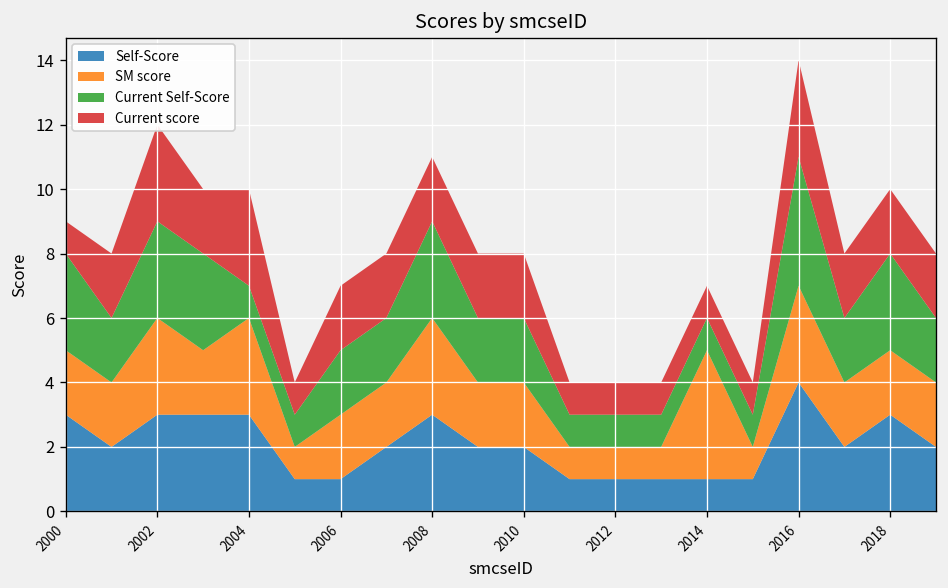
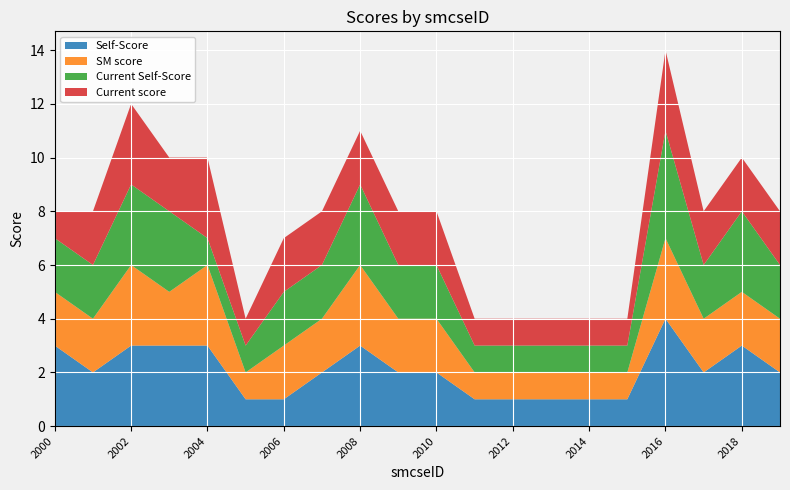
  {
    "Self-Score": {
      "2000": 3,
      "2002": 3,
      "2004": 3,
      "2006": 1,
      "2008": 3,
      "2010": 2,
      "2012": 1,
      "2014": 1,
      "2016": 4,
      "2018": 3
    },
    "SM score": {
      "2000": 2,
      "2002": 3,
      "2004": 3,
      "2006": 2,
      "2008": 3,
      "2010": 2,
      "2012": 1,
-     "2014": 4,
+     "2014": 1,
      "2016": 3,
      "2018": 2
    },
    "Current Self-Score": {
-     "2000": 3,
+     "2000": 2,
      "2002": 3,
      "2004": 1,
      "2006": 2,
      "2008": 3,
      "2010": 2,
      "2012": 1,
      "2014": 1,
      "2016": 4,
      "2018": 3
    },
    "Current score": {
      "2000": 1,
      "2002": 3,
      "2004": 3,
      "2006": 2,
      "2008": 2,
      "2010": 2,
      "2012": 1,
      "2014": 1,
      "2016": 3,
      "2018": 2
    }
  }
